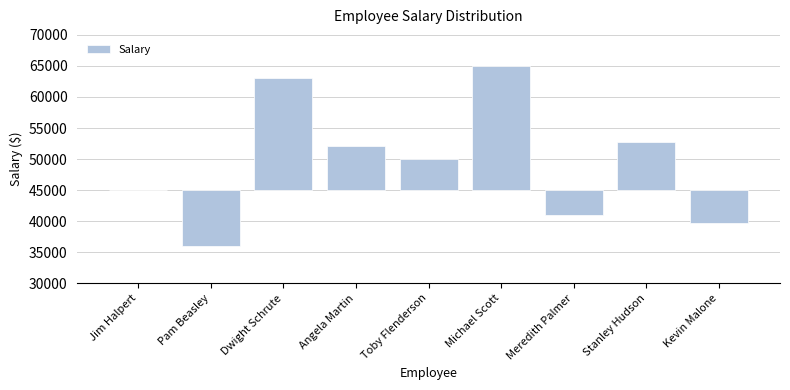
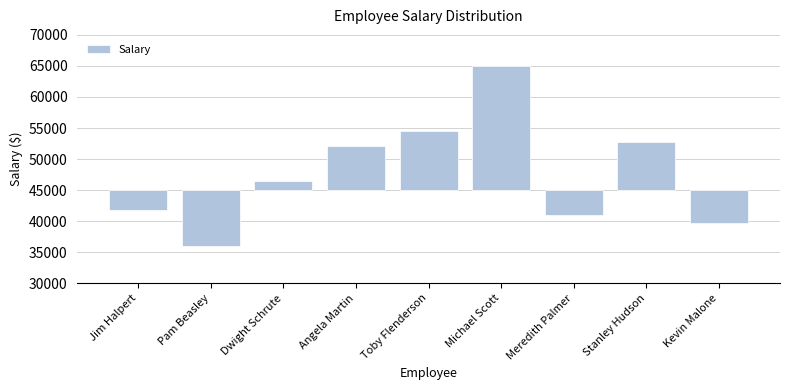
  {
-   "Jim Halpert": 45000,
+   "Jim Halpert": 42000,
    "Pam Beasley": 36000,
-   "Dwight Schrute": 63000,
+   "Dwight Schrute": 47000,
    "Angela Martin": 52000,
-   "Toby Flenderson": 50000,
+   "Toby Flenderson": 55000,
    "Michael Scott": 65000,
    "Meredith Palmer": 41000,
    "Stanley Hudson": 53000,
    "Kevin Malone": 40000
  }
